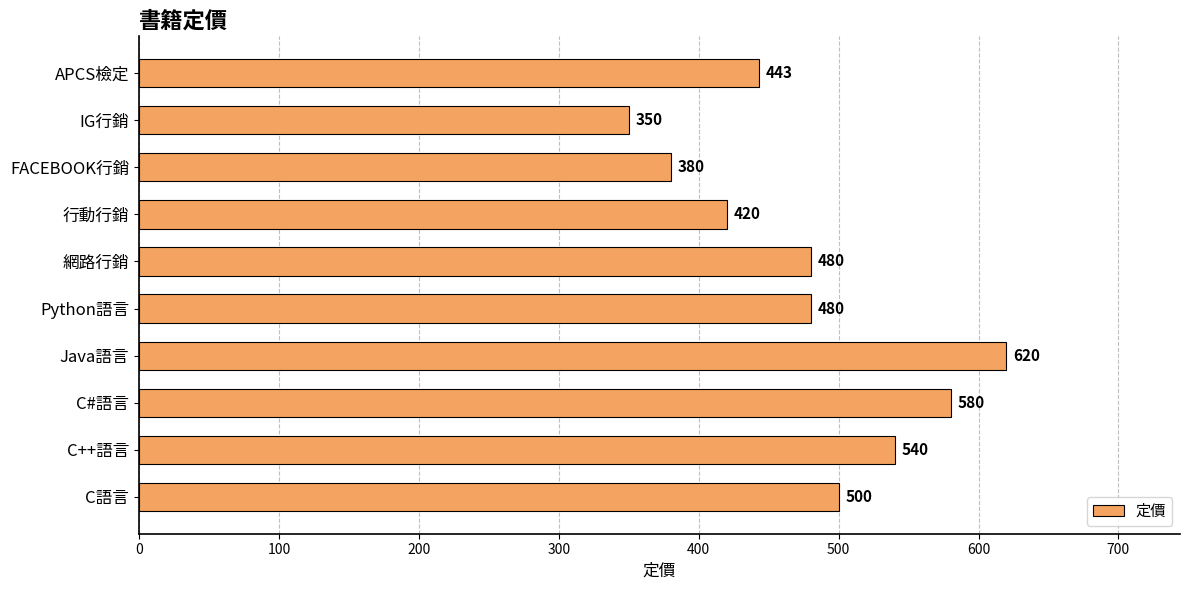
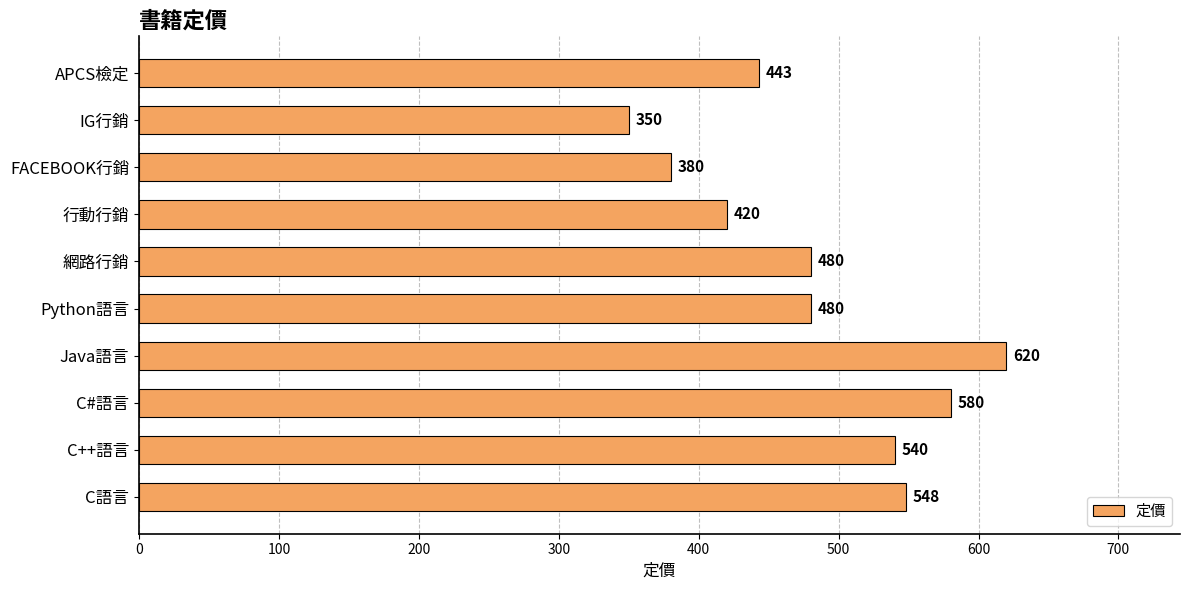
  {
    "APCS檢定": 443,
    "IG行銷": 350,
    "FACEBOOK行銷": 380,
    "行動行銷": 420,
    "網路行銷": 480,
    "Python語言": 480,
    "Java語言": 620,
    "C#語言": 580,
    "C++語言": 540,
-   "C語言": 500
+   "C語言": 548
  }
